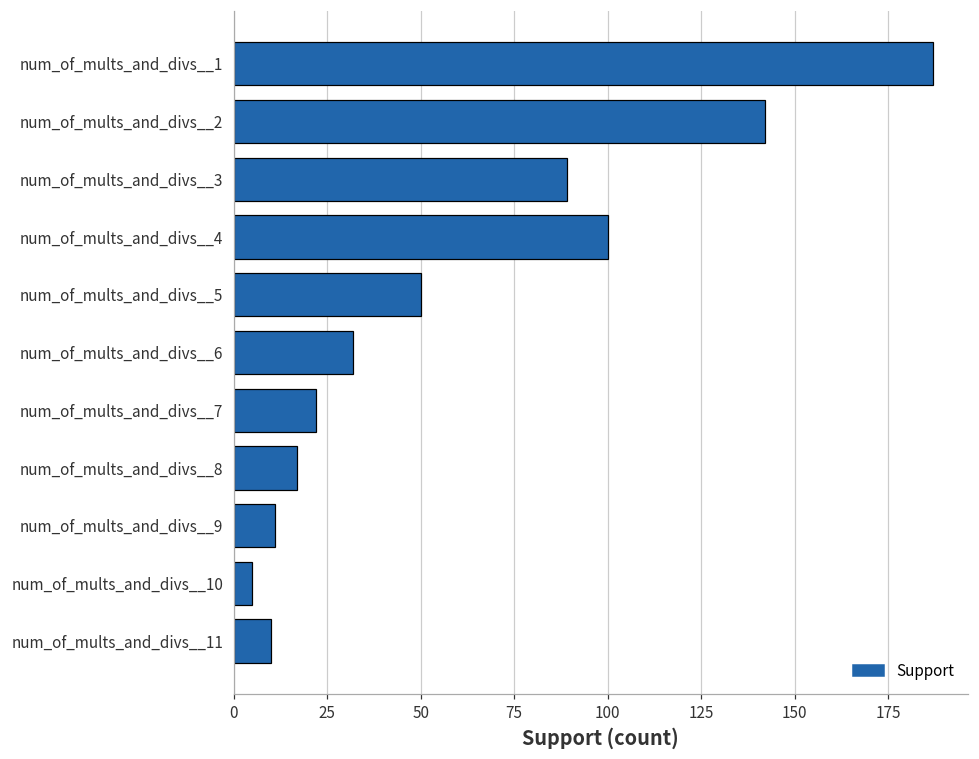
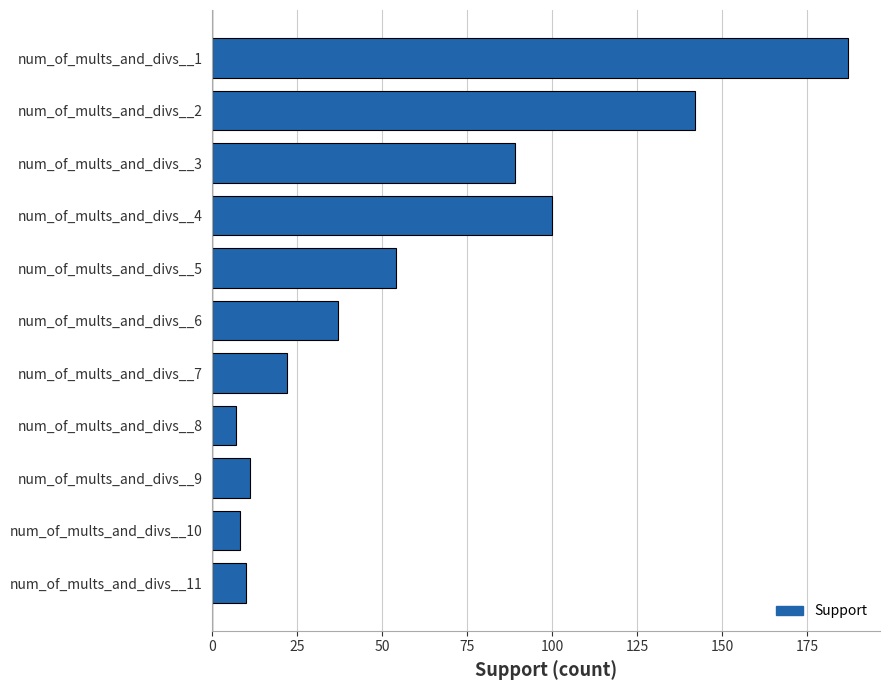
  {
    "num_of_mults_and_divs__1": 187,
    "num_of_mults_and_divs__2": 142,
    "num_of_mults_and_divs__3": 89,
    "num_of_mults_and_divs__4": 100,
-   "num_of_mults_and_divs__5": 50,
-   "num_of_mults_and_divs__6": 32,
+   "num_of_mults_and_divs__5": 54,
+   "num_of_mults_and_divs__6": 37,
    "num_of_mults_and_divs__7": 22,
-   "num_of_mults_and_divs__8": 17,
+   "num_of_mults_and_divs__8": 7,
    "num_of_mults_and_divs__9": 11,
-   "num_of_mults_and_divs__10": 5,
+   "num_of_mults_and_divs__10": 8,
    "num_of_mults_and_divs__11": 10
  }
